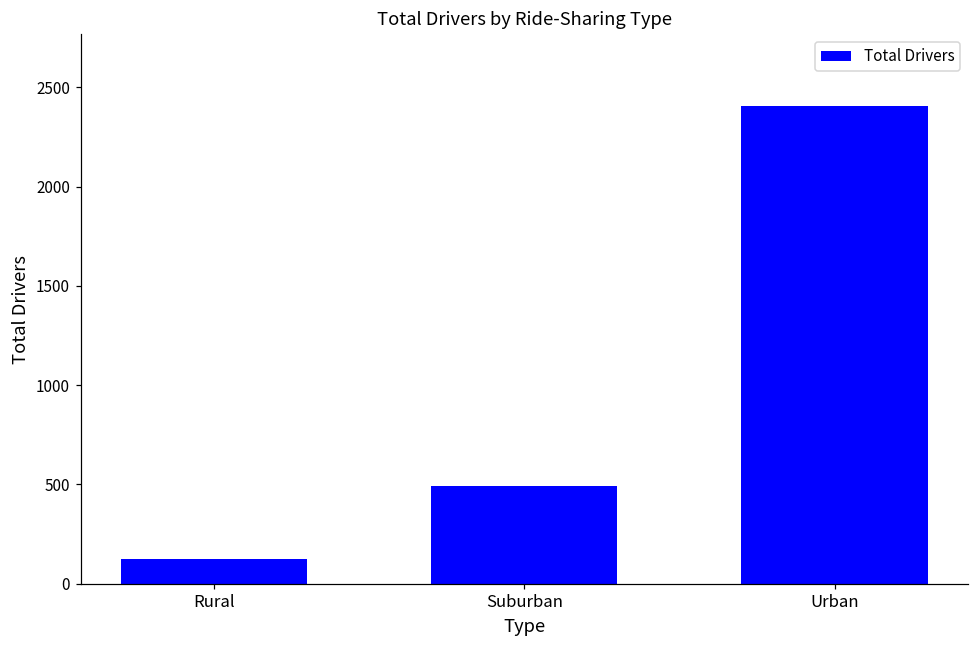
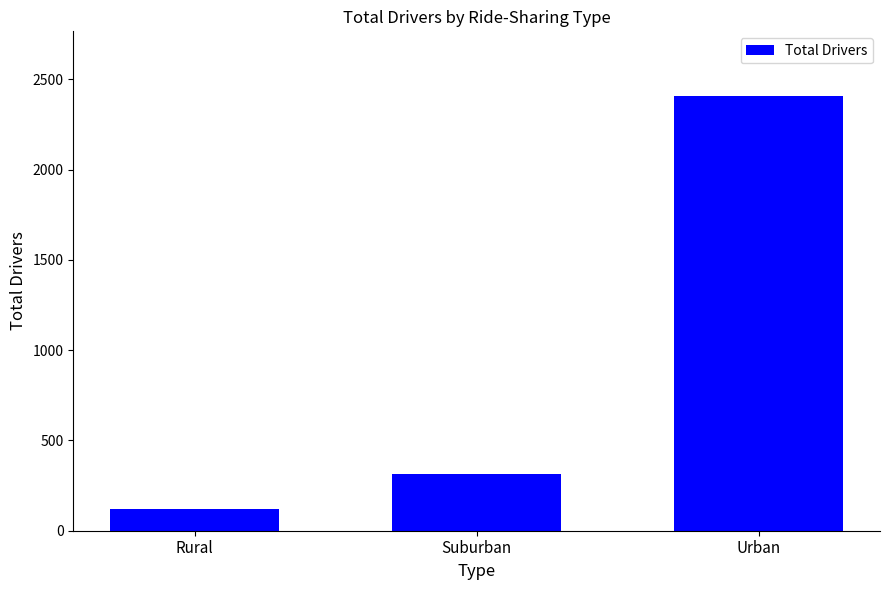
  {
    "Rural": 120,
-   "Suburban": 490,
+   "Suburban": 320,
    "Urban": 2410
  }
